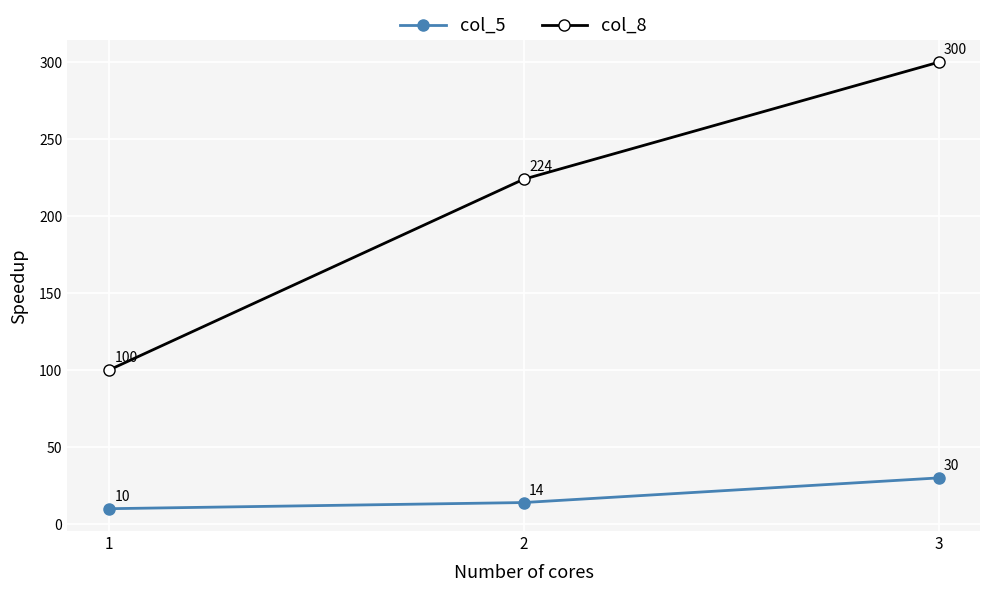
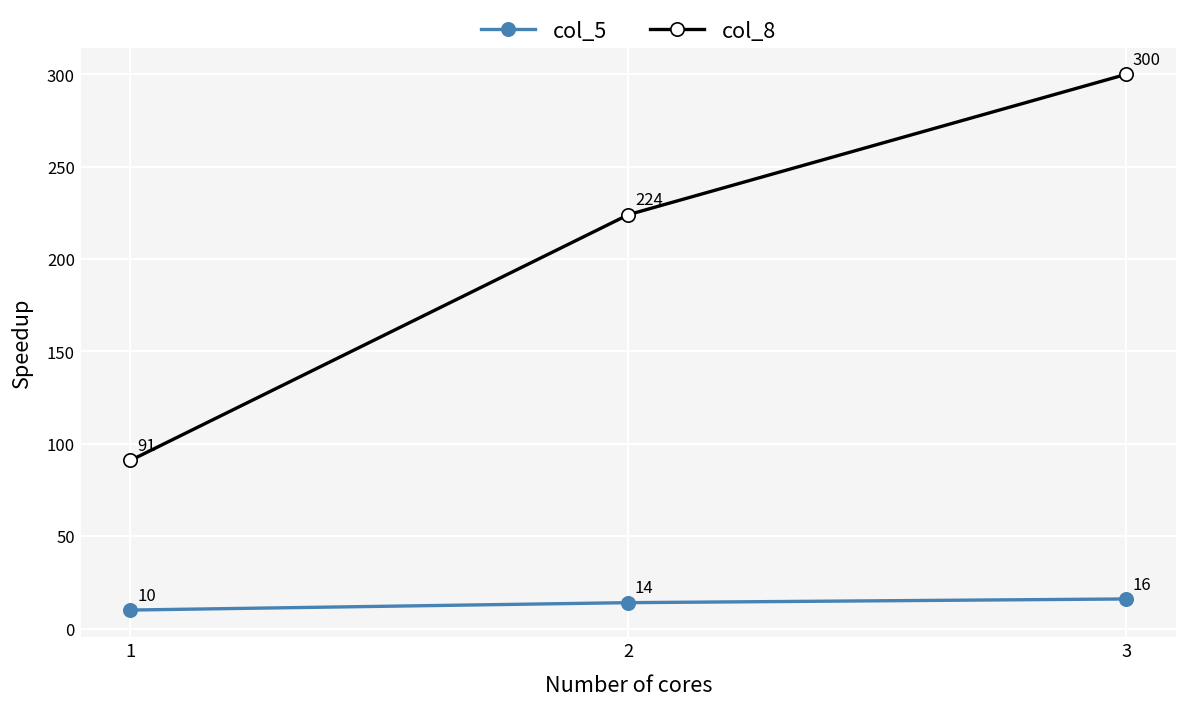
  {
    "col_5": {
      "1": 10,
      "2": 14,
-     "3": 30
+     "3": 16
    },
    "col_8": {
-     "1": 100,
+     "1": 91,
      "2": 224,
      "3": 300
    }
  }
